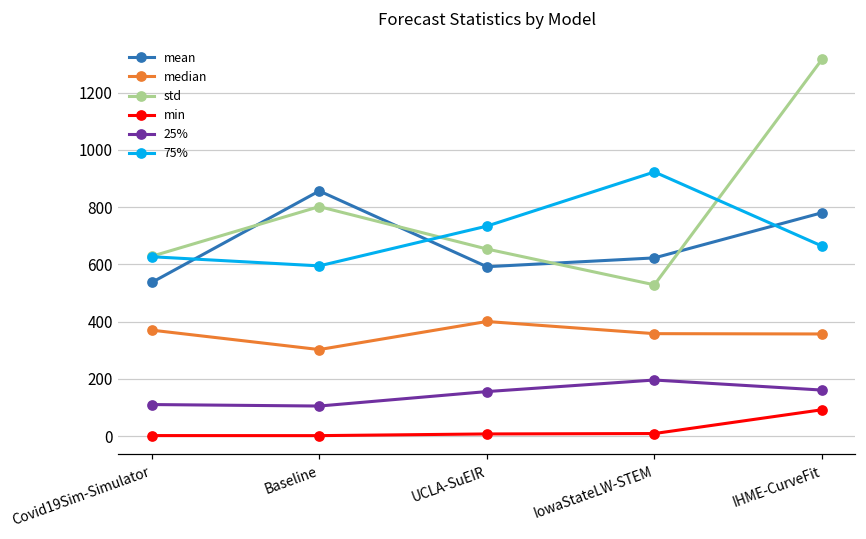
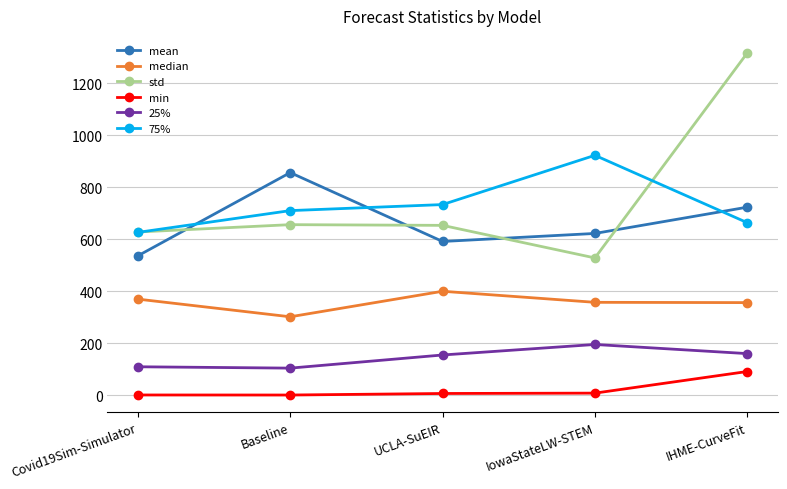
  {
    "mean": {
      "Covid19Sim-Simulator": 540,
      "Baseline": 860,
      "UCLA-SuEIR": 590,
      "IowaStateLW-STEM": 620,
-     "IHME-CurveFit": 780
+     "IHME-CurveFit": 720
    },
    "median": {
      "Covid19Sim-Simulator": 370,
      "Baseline": 300,
      "UCLA-SuEIR": 400,
      "IowaStateLW-STEM": 360,
      "IHME-CurveFit": 360
    },
    "std": {
-     "Baseline": 800,
+     "Baseline": 660,
      "UCLA-SuEIR": 650,
      "IowaStateLW-STEM": 530,
      "IHME-CurveFit": 1320
    },
    "min": {
      "Covid19Sim-Simulator": 0,
      "Baseline": 0,
      "UCLA-SuEIR": 10,
      "IowaStateLW-STEM": 10,
      "IHME-CurveFit": 90
    },
    "25%": {
      "Covid19Sim-Simulator": 110,
      "Baseline": 110,
      "UCLA-SuEIR": 160,
      "IowaStateLW-STEM": 200,
      "IHME-CurveFit": 160
    },
    "75%": {
-     "Baseline": 590,
+     "Baseline": 710,
      "UCLA-SuEIR": 730,
      "IowaStateLW-STEM": 920,
      "IHME-CurveFit": 660
    }
  }
